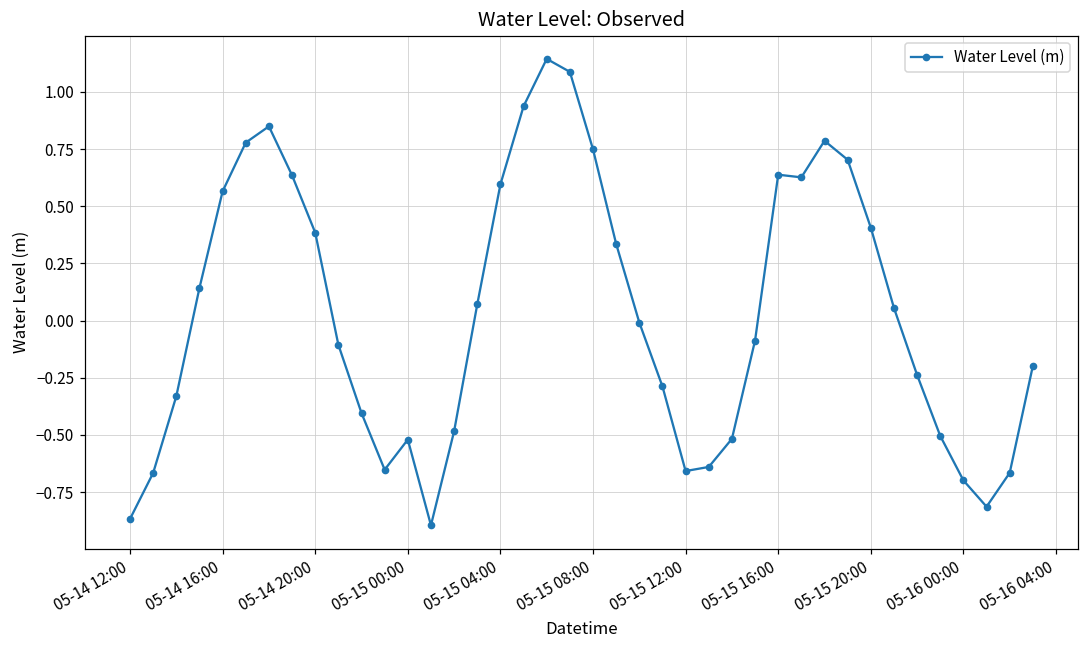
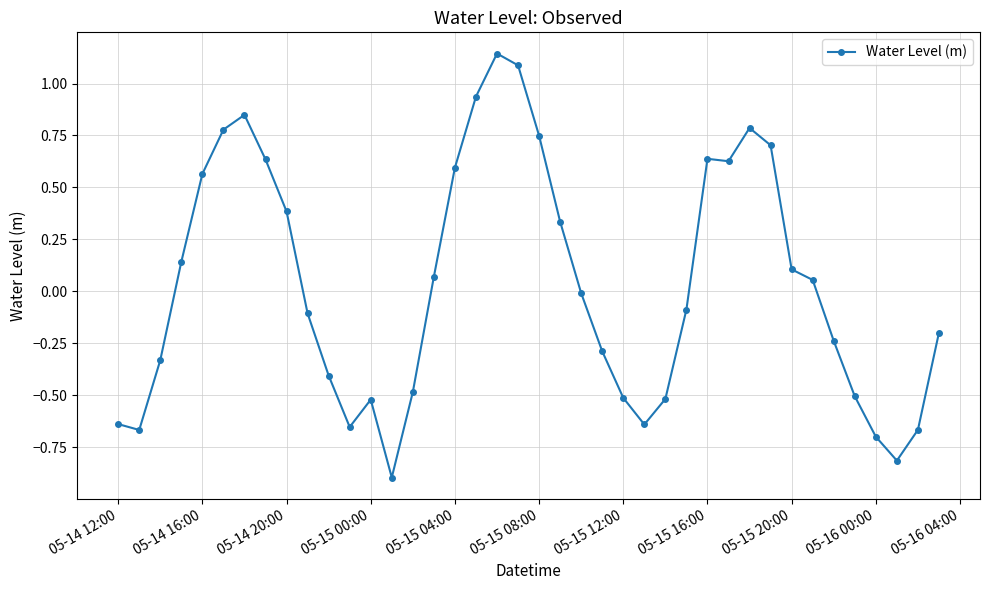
  {
-   "05-14 12:00": -0.87,
+   "05-14 12:00": -0.64,
    "05-14 16:00": 0.56,
    "05-14 20:00": 0.38,
    "05-15 00:00": -0.52,
    "05-15 04:00": 0.60,
    "05-15 08:00": 0.75,
-   "05-15 12:00": -0.66,
+   "05-15 12:00": -0.51,
    "05-15 16:00": 0.64,
-   "05-15 20:00": 0.41,
+   "05-15 20:00": 0.11,
    "05-16 00:00": -0.70
  }
